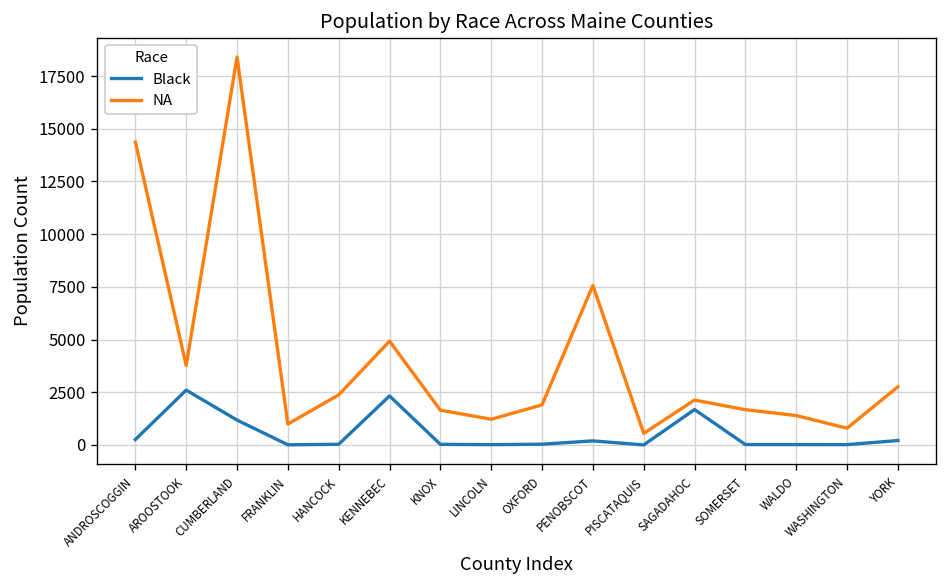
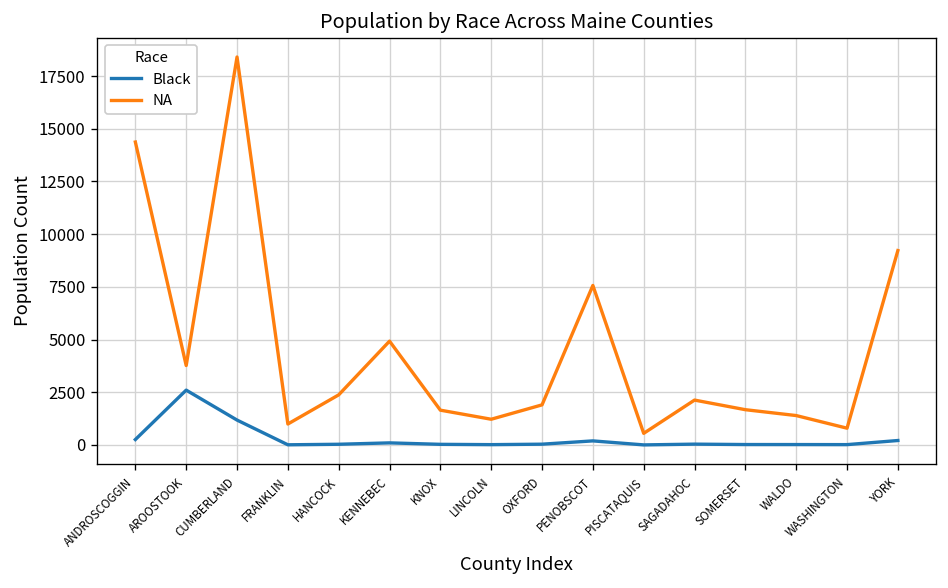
  {
    "Black": {
      "ANDROSCOGGIN": 300,
      "AROOSTOOK": 2600,
      "CUMBERLAND": 1200,
      "FRANKLIN": 0,
      "HANCOCK": 0,
-     "KENNEBEC": 2300,
+     "KENNEBEC": 100,
      "KNOX": 0,
      "LINCOLN": 0,
      "OXFORD": 0,
      "PENOBSCOT": 200,
      "PISCATAQUIS": 0,
-     "SAGADAHOC": 1700,
+     "SAGADAHOC": 0,
      "SOMERSET": 0,
      "WALDO": 0,
      "WASHINGTON": 0,
      "YORK": 200
    },
    "NA": {
      "ANDROSCOGGIN": 14400,
      "AROOSTOOK": 3800,
      "CUMBERLAND": 18400,
      "FRANKLIN": 1000,
      "HANCOCK": 2400,
      "KENNEBEC": 4900,
      "KNOX": 1700,
      "LINCOLN": 1200,
      "OXFORD": 1900,
      "PENOBSCOT": 7600,
      "PISCATAQUIS": 600,
      "SAGADAHOC": 2100,
      "SOMERSET": 1700,
      "WALDO": 1400,
      "WASHINGTON": 800,
-     "YORK": 2800
+     "YORK": 9200
    }
  }
